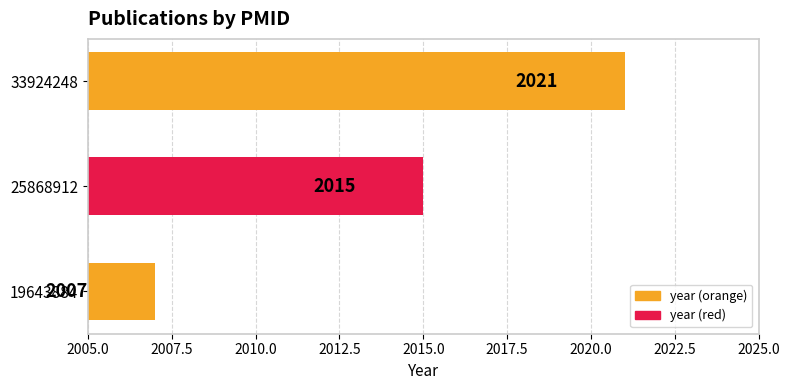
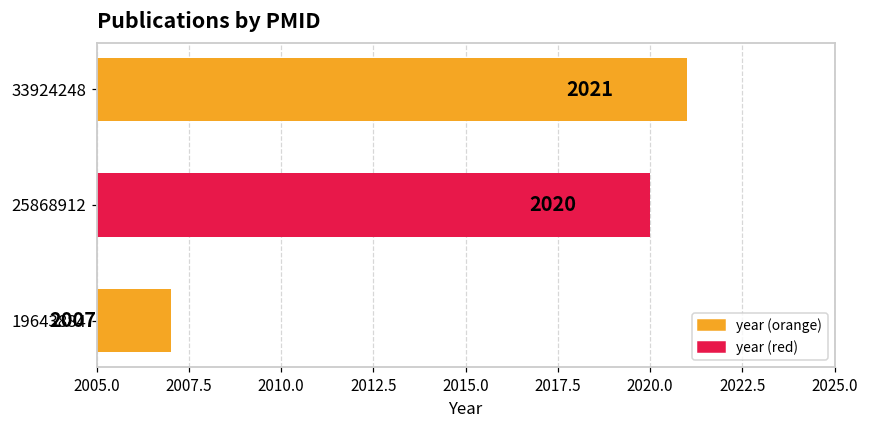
  {
    "33924248": 2021,
-   "25868912": 2015,
+   "25868912": 2020,
    "19643884": 2007
  }
